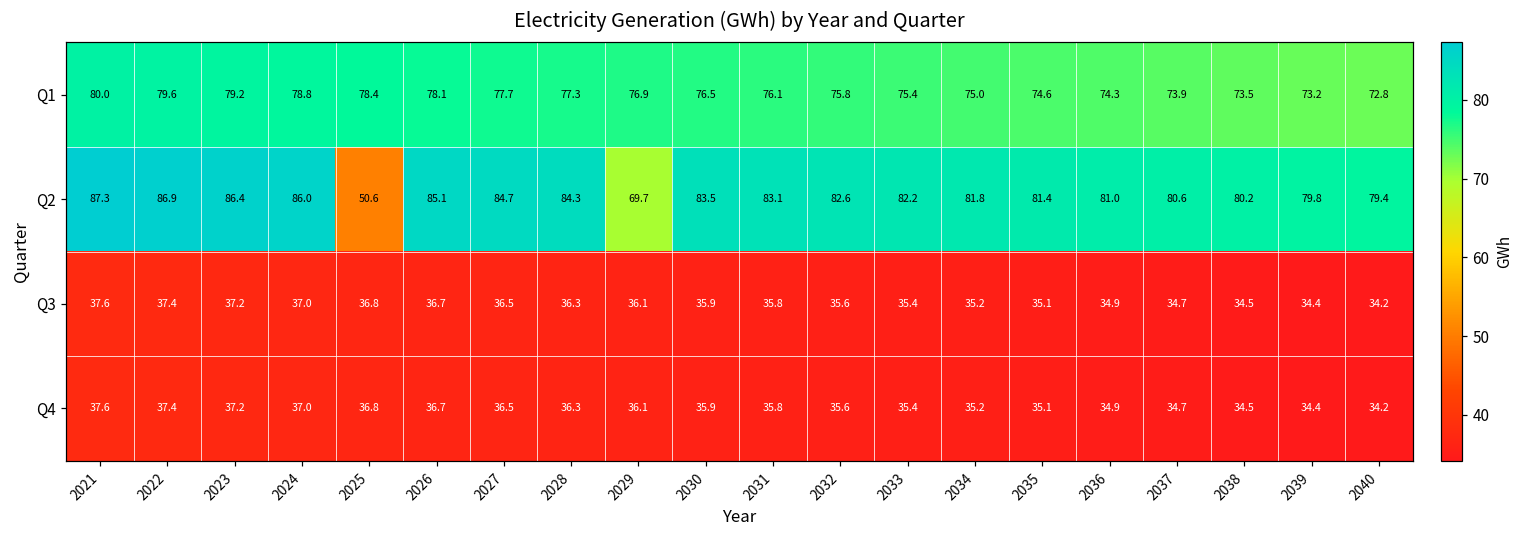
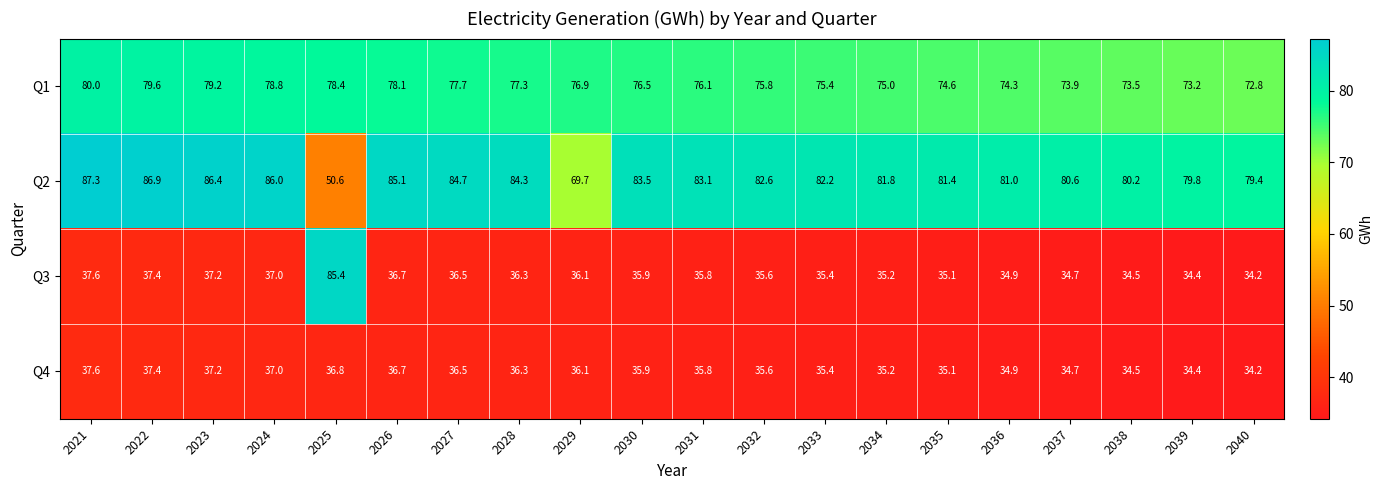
  {
    "Q1": {
      "2021": 80.0,
      "2022": 79.6,
      "2023": 79.2,
      "2024": 78.8,
      "2025": 78.4,
      "2026": 78.1,
      "2027": 77.7,
      "2028": 77.3,
      "2029": 76.9,
      "2030": 76.5,
      "2031": 76.1,
      "2032": 75.8,
      "2033": 75.4,
      "2034": 75.0,
      "2035": 74.6,
      "2036": 74.3,
      "2037": 73.9,
      "2038": 73.5,
      "2039": 73.2,
      "2040": 72.8
    },
    "Q2": {
      "2021": 87.3,
      "2022": 86.9,
      "2023": 86.4,
      "2024": 86.0,
      "2025": 50.6,
      "2026": 85.1,
      "2027": 84.7,
      "2028": 84.3,
      "2029": 69.7,
      "2030": 83.5,
      "2031": 83.1,
      "2032": 82.6,
      "2033": 82.2,
      "2034": 81.8,
      "2035": 81.4,
      "2036": 81.0,
      "2037": 80.6,
      "2038": 80.2,
      "2039": 79.8,
      "2040": 79.4
    },
    "Q3": {
      "2021": 37.6,
      "2022": 37.4,
      "2023": 37.2,
      "2024": 37.0,
-     "2025": 36.8,
+     "2025": 85.4,
      "2026": 36.7,
      "2027": 36.5,
      "2028": 36.3,
      "2029": 36.1,
      "2030": 35.9,
      "2031": 35.8,
      "2032": 35.6,
      "2033": 35.4,
      "2034": 35.2,
      "2035": 35.1,
      "2036": 34.9,
      "2037": 34.7,
      "2038": 34.5,
      "2039": 34.4,
      "2040": 34.2
    },
    "Q4": {
      "2021": 37.6,
      "2022": 37.4,
      "2023": 37.2,
      "2024": 37.0,
      "2025": 36.8,
      "2026": 36.7,
      "2027": 36.5,
      "2028": 36.3,
      "2029": 36.1,
      "2030": 35.9,
      "2031": 35.8,
      "2032": 35.6,
      "2033": 35.4,
      "2034": 35.2,
      "2035": 35.1,
      "2036": 34.9,
      "2037": 34.7,
      "2038": 34.5,
      "2039": 34.4,
      "2040": 34.2
    }
  }
